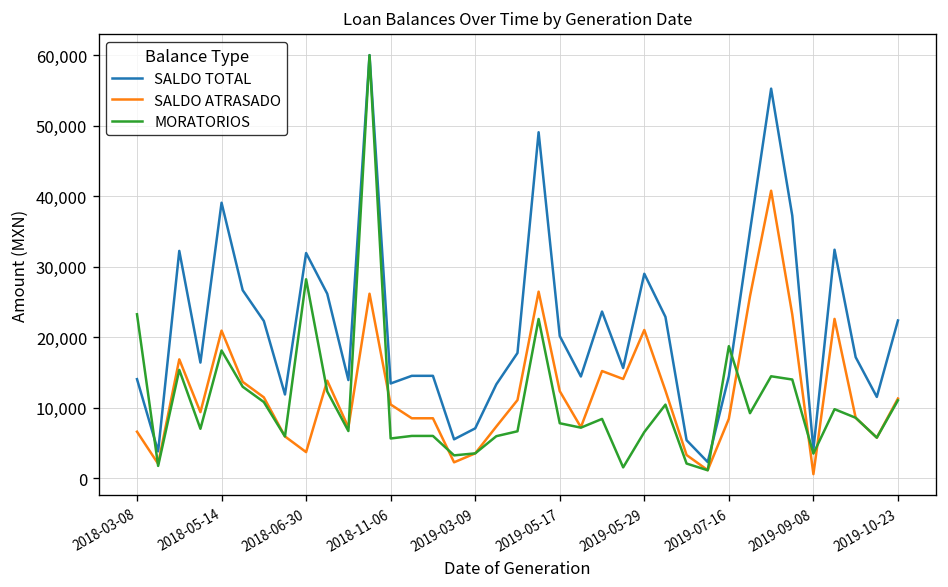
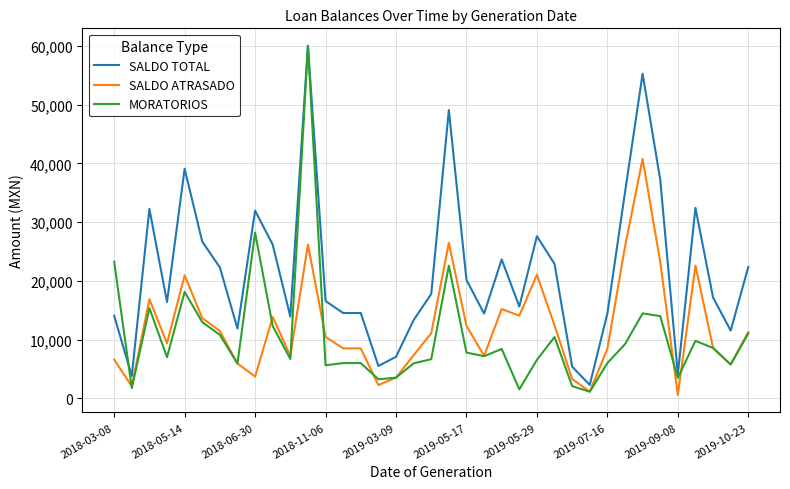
  {
    "SALDO TOTAL": {
      "2018-03-08": "14,000",
      "2018-05-14": "39,000",
      "2018-06-30": "32,000",
-     "2018-11-06": "13,000",
+     "2018-11-06": "17,000",
      "2019-03-09": "7,000",
      "2019-05-17": "20,000",
-     "2019-05-29": "29,000",
+     "2019-05-29": "28,000",
      "2019-07-16": "14,000",
      "2019-09-08": "4,000",
      "2019-10-23": "22,000"
    },
    "SALDO ATRASADO": {
      "2018-03-08": "7,000",
      "2018-05-14": "21,000",
      "2018-06-30": "4,000",
      "2018-11-06": "10,000",
      "2019-05-17": "12,000",
      "2019-05-29": "21,000",
      "2019-07-16": "8,000",
      "2019-09-08": "1,000"
    },
    "MORATORIOS": {
      "2018-03-08": "23,000",
      "2018-05-14": "18,000",
      "2018-06-30": "28,000",
      "2018-11-06": "6,000",
      "2019-05-17": "8,000",
      "2019-05-29": "7,000",
-     "2019-07-16": "19,000",
+     "2019-07-16": "6,000",
      "2019-09-08": "4,000"
    }
  }
